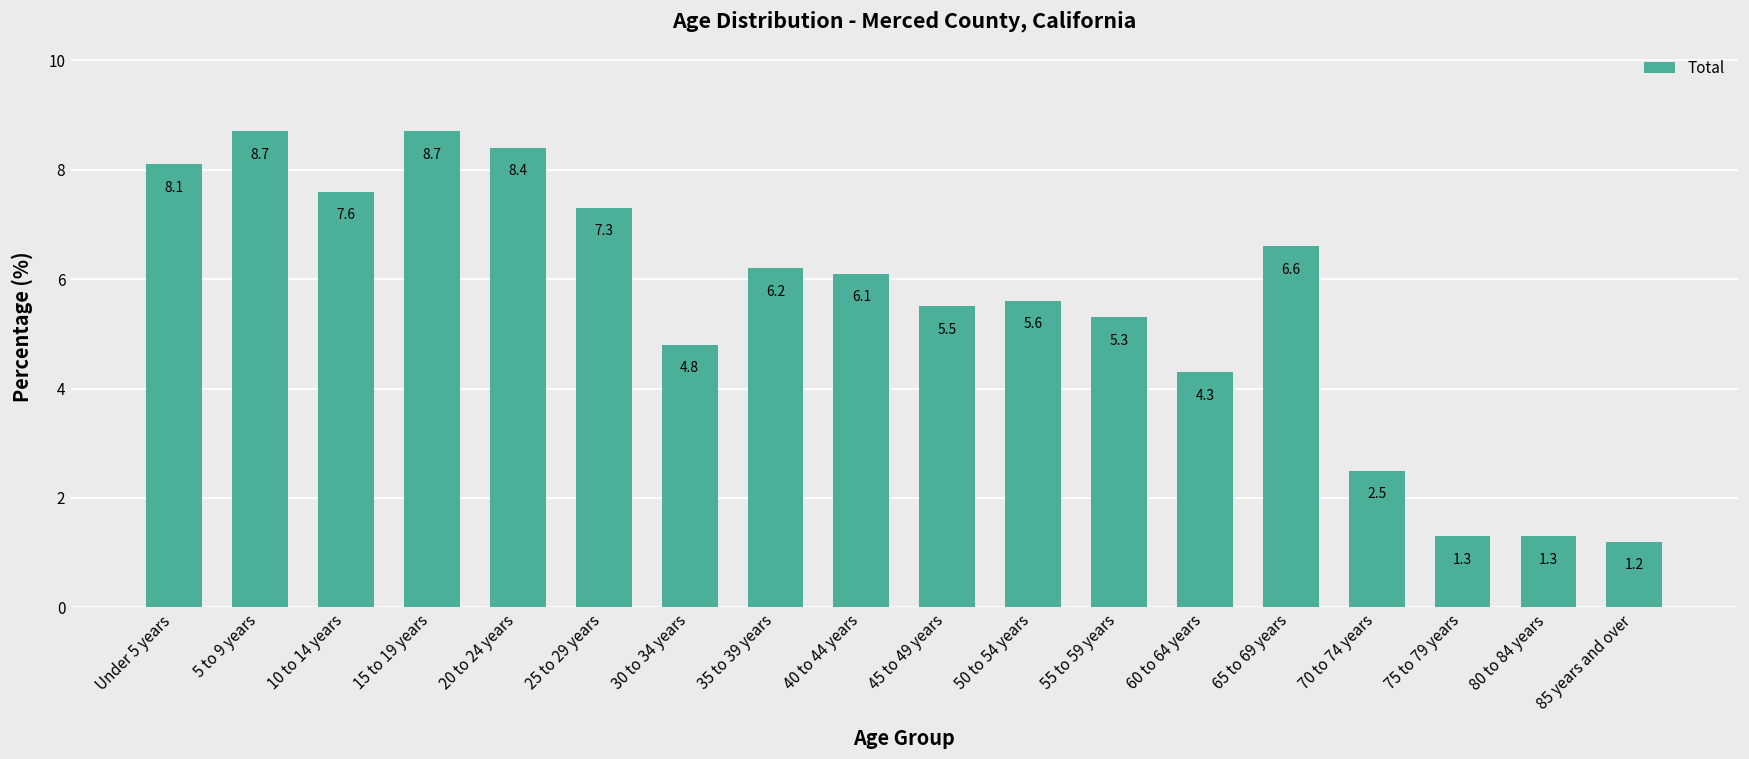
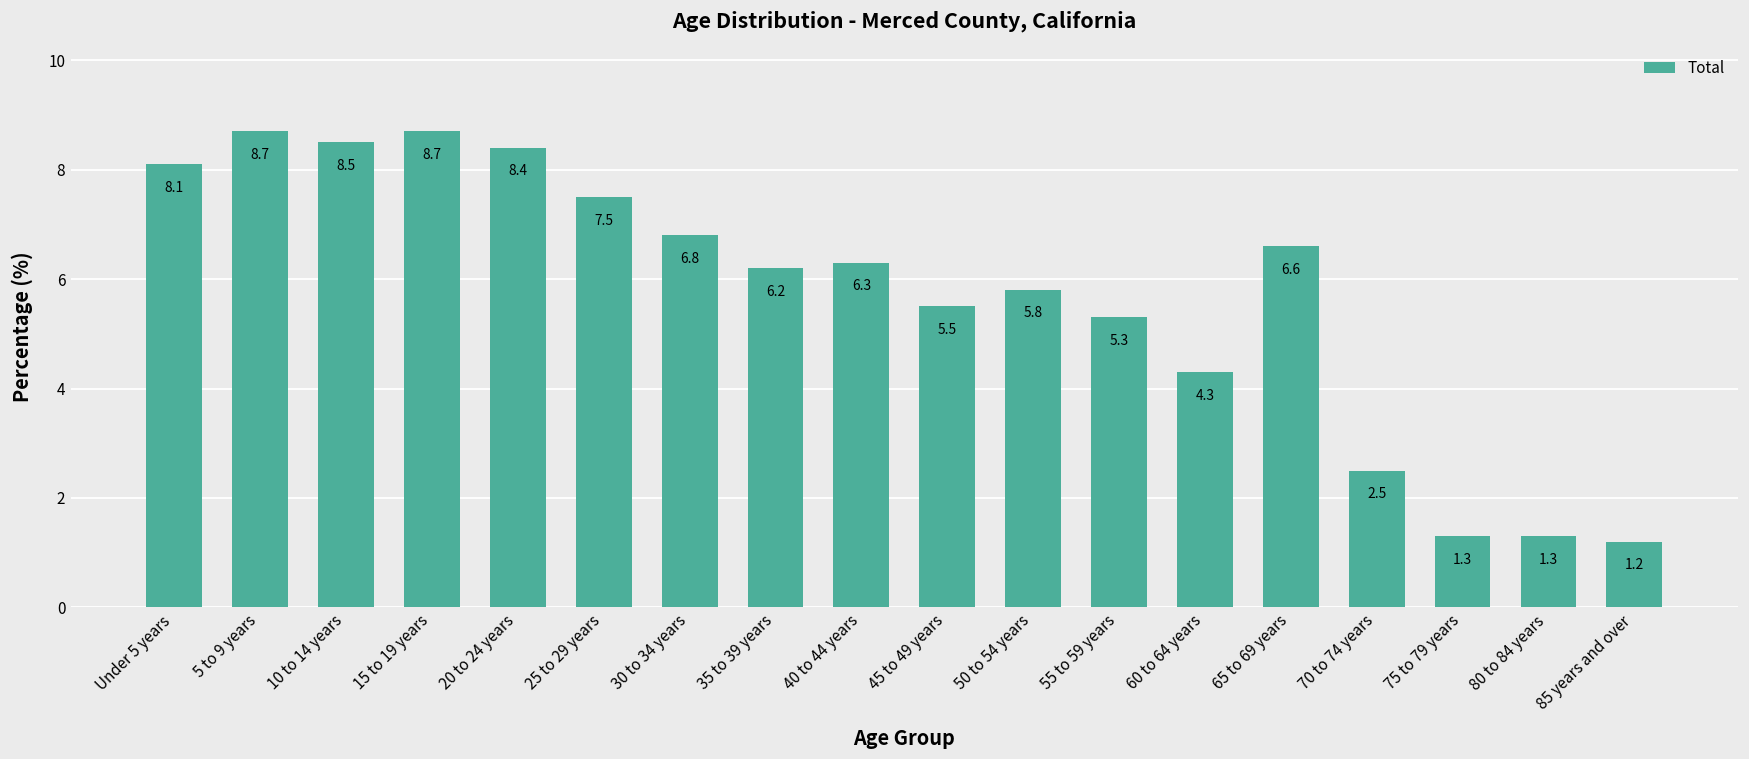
  {
    "Under 5 years": 8.1,
    "5 to 9 years": 8.7,
-   "10 to 14 years": 7.6,
+   "10 to 14 years": 8.5,
    "15 to 19 years": 8.7,
    "20 to 24 years": 8.4,
-   "25 to 29 years": 7.3,
-   "30 to 34 years": 4.8,
+   "25 to 29 years": 7.5,
+   "30 to 34 years": 6.8,
    "35 to 39 years": 6.2,
-   "40 to 44 years": 6.1,
+   "40 to 44 years": 6.3,
    "45 to 49 years": 5.5,
-   "50 to 54 years": 5.6,
+   "50 to 54 years": 5.8,
    "55 to 59 years": 5.3,
    "60 to 64 years": 4.3,
    "65 to 69 years": 6.6,
    "70 to 74 years": 2.5,
    "75 to 79 years": 1.3,
    "80 to 84 years": 1.3,
    "85 years and over": 1.2
  }
